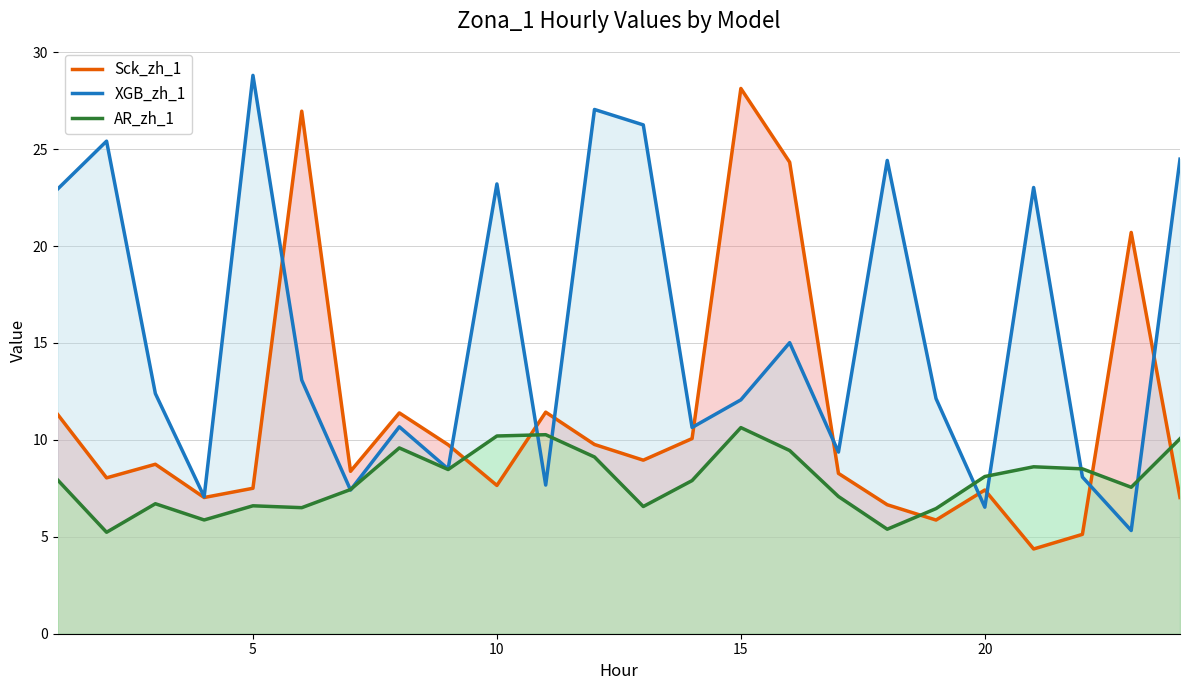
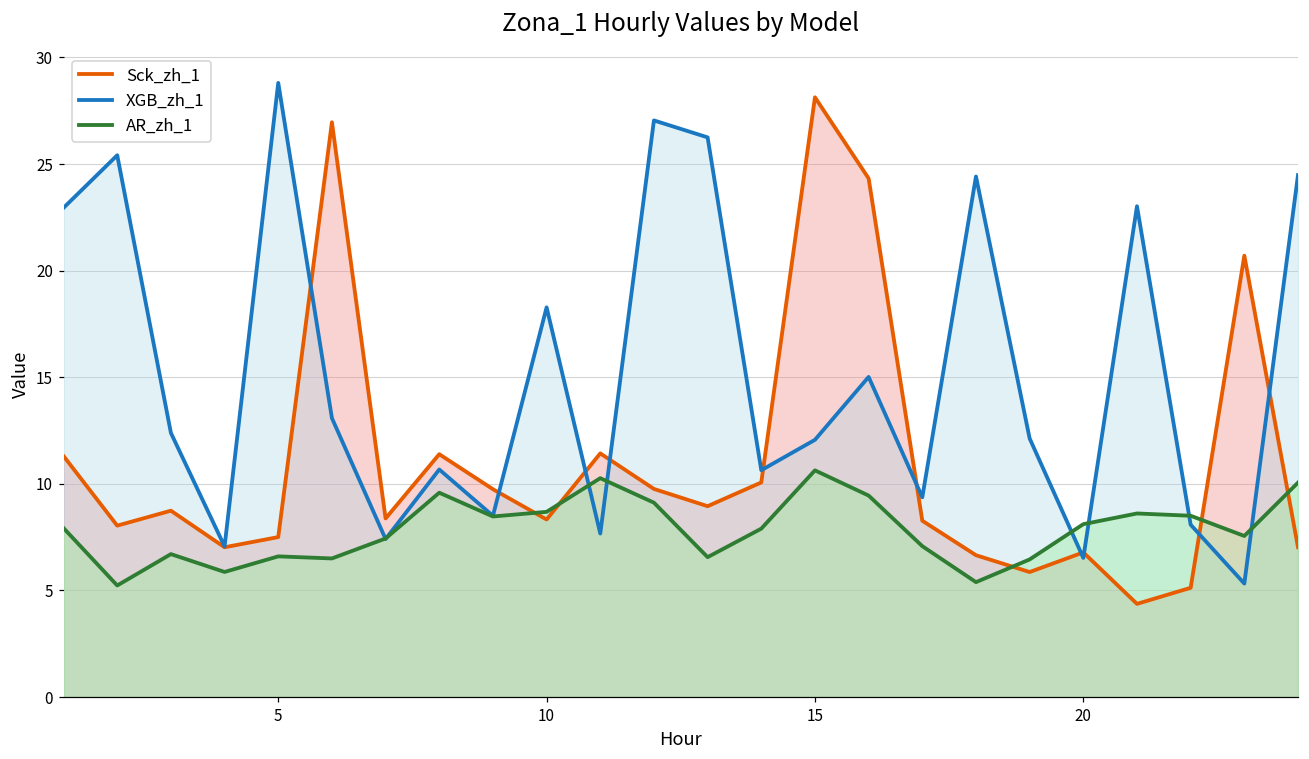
  {
    "Sck_zh_1": {
      "5": 7.5,
-     "10": 7.6,
+     "10": 8.3,
      "15": 28.1,
-     "20": 7.4
+     "20": 6.8
    },
    "XGB_zh_1": {
      "5": 28.8,
-     "10": 23.2,
+     "10": 18.3,
      "15": 12.1,
      "20": 6.5
    },
    "AR_zh_1": {
      "5": 6.6,
-     "10": 10.2,
+     "10": 8.7,
      "15": 10.6,
      "20": 8.1
    }
  }
